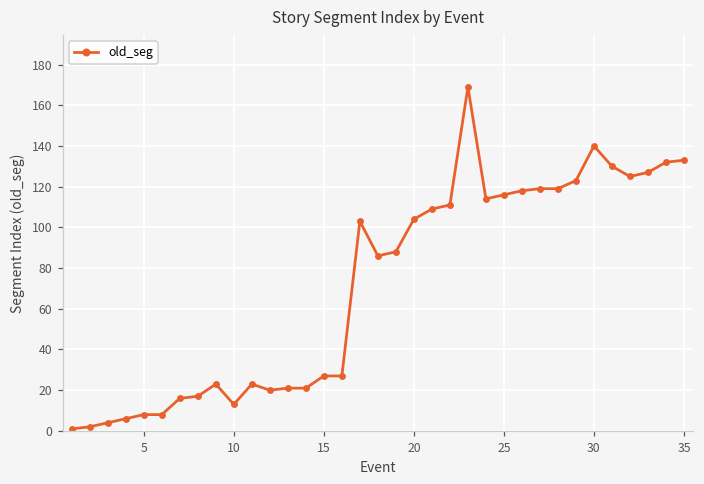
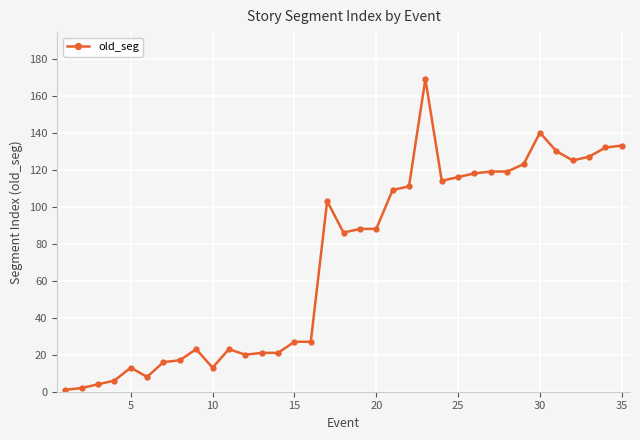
  {
-   "5": 8,
+   "5": 13,
    "10": 13,
    "15": 27,
-   "20": 104,
+   "20": 88,
    "25": 116,
    "30": 140,
    "35": 133
  }
